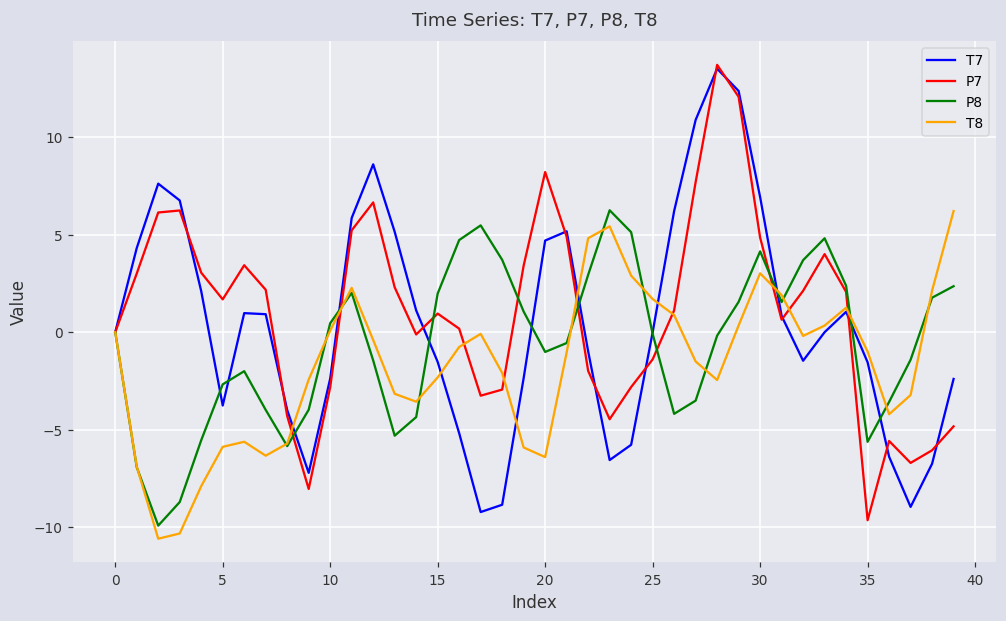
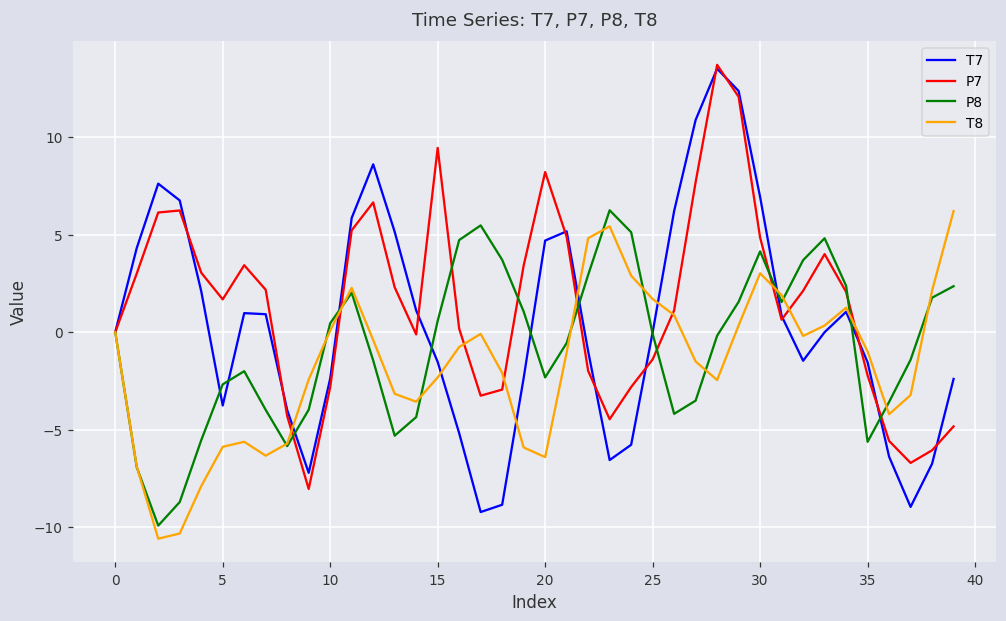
  {
    "T7": {
      "5": -3.8,
      "10": -2.4,
      "15": -1.5,
      "20": 4.7,
      "30": 6.9,
      "35": -1.5
    },
    "P7": {
      "5": 1.7,
      "10": -2.8,
-     "15": 1.0,
+     "15": 9.4,
      "20": 8.2,
      "25": -1.4,
      "30": 4.8,
-     "35": -9.6
+     "35": -2.2
    },
    "P8": {
      "5": -2.7,
      "10": 0.5,
-     "15": 2.0,
-     "20": -1.0,
+     "15": 0.6,
+     "20": -2.3,
      "30": 4.1,
      "35": -5.6
    },
    "T8": {
      "5": -5.9,
      "10": 0.1,
      "15": -2.3,
      "20": -6.4,
      "25": 1.7,
      "30": 3.0,
      "35": -1.0
    }
  }
